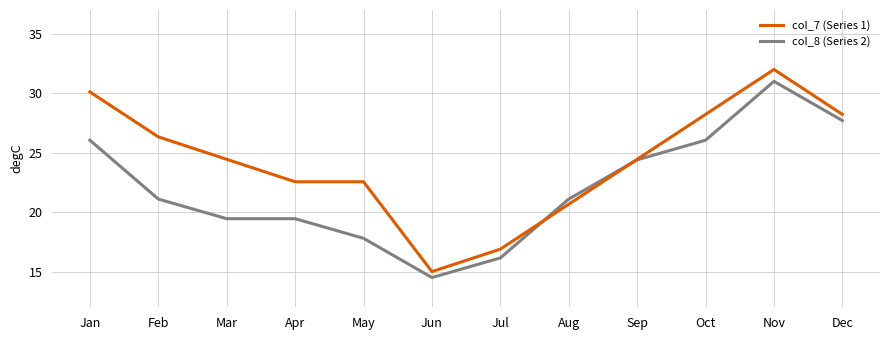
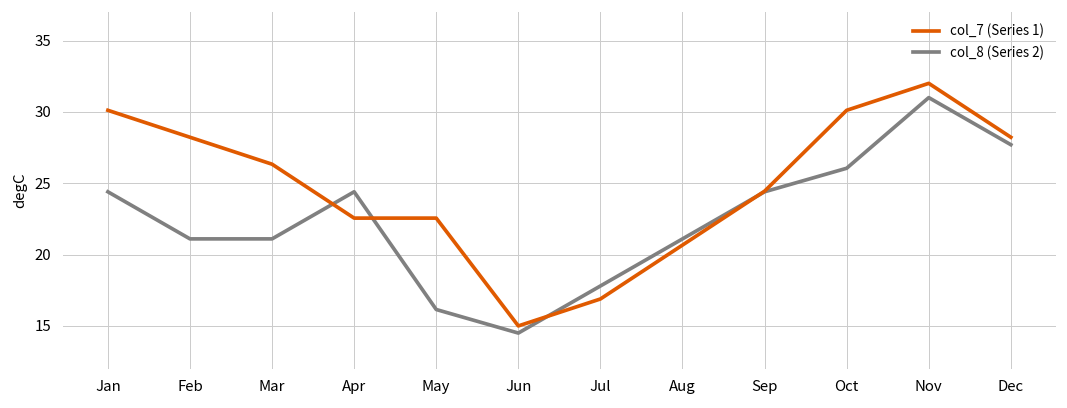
  {
    "col_7 (Series 1)": {
      "Jan": 30.1,
-     "Feb": 26.3,
-     "Mar": 24.4,
+     "Feb": 28.2,
+     "Mar": 26.3,
      "Apr": 22.6,
      "May": 22.6,
      "Jun": 15.0,
      "Jul": 16.9,
      "Aug": 20.7,
-     "Oct": 28.2,
+     "Oct": 30.1,
      "Nov": 32.0,
      "Dec": 28.2
    },
    "col_8 (Series 2)": {
-     "Jan": 26.1,
+     "Jan": 24.4,
      "Feb": 21.1,
-     "Mar": 19.5,
-     "Apr": 19.5,
-     "May": 17.8,
+     "Mar": 21.1,
+     "Apr": 24.4,
+     "May": 16.2,
      "Jun": 14.5,
-     "Jul": 16.2,
+     "Jul": 17.8,
      "Aug": 21.1,
      "Oct": 26.1,
      "Nov": 31.0,
      "Dec": 27.7
    }
  }
